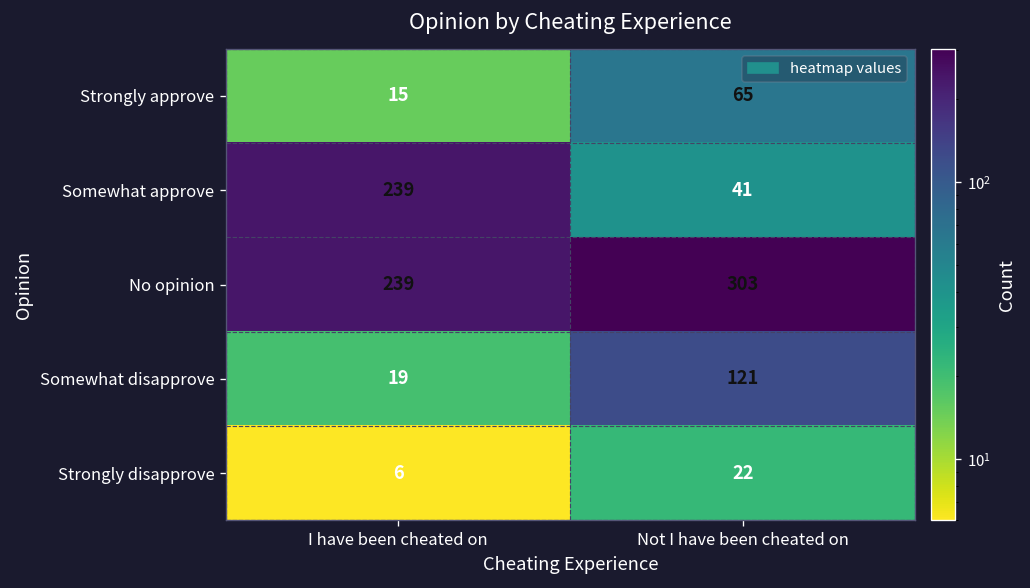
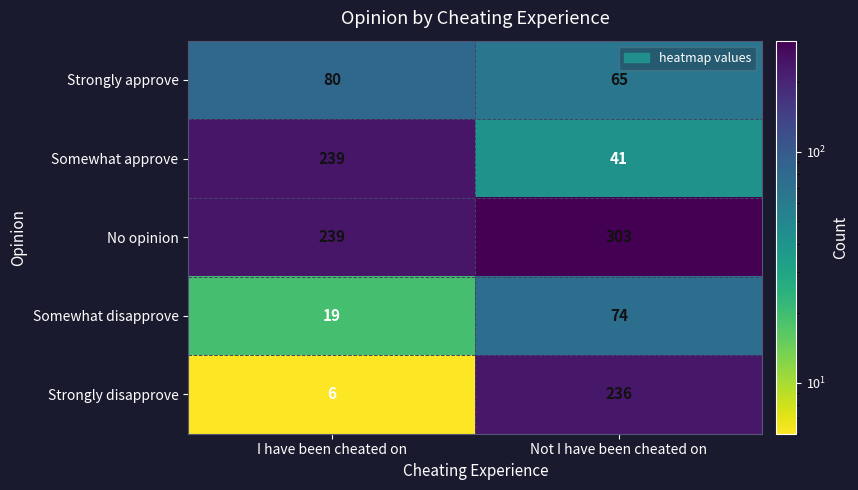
  {
    "Strongly approve": {
-     "I have been cheated on": 15,
+     "I have been cheated on": 80,
      "Not I have been cheated on": 65
    },
    "Somewhat approve": {
      "I have been cheated on": 239,
      "Not I have been cheated on": 41
    },
    "No opinion": {
      "I have been cheated on": 239,
      "Not I have been cheated on": 303
    },
    "Somewhat disapprove": {
      "I have been cheated on": 19,
-     "Not I have been cheated on": 121
+     "Not I have been cheated on": 74
    },
    "Strongly disapprove": {
      "I have been cheated on": 6,
-     "Not I have been cheated on": 22
+     "Not I have been cheated on": 236
    }
  }
